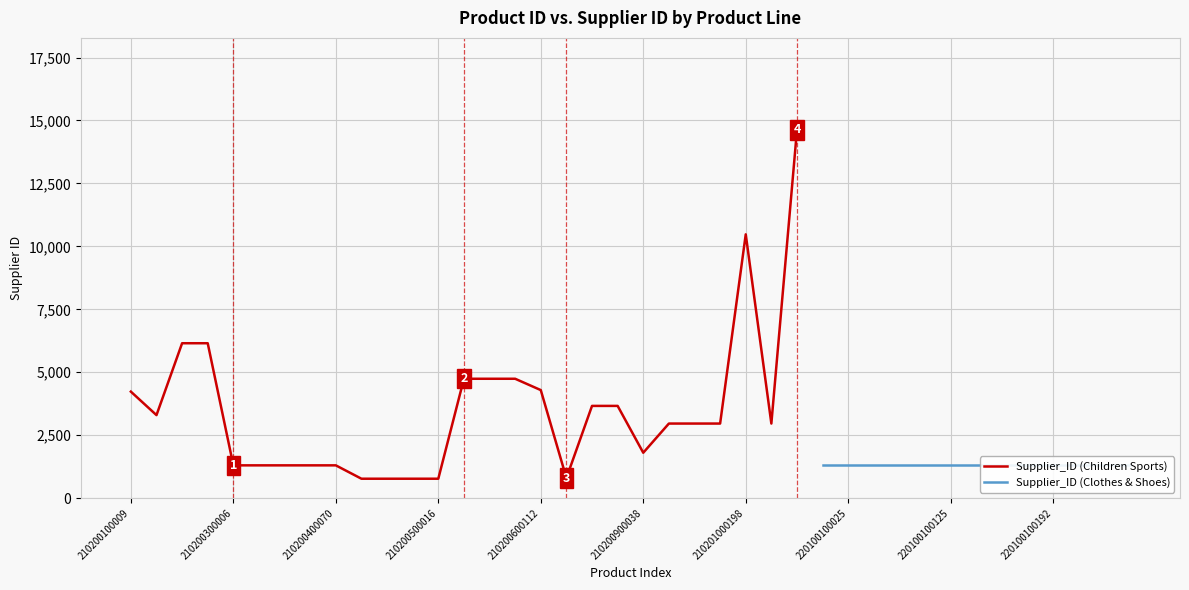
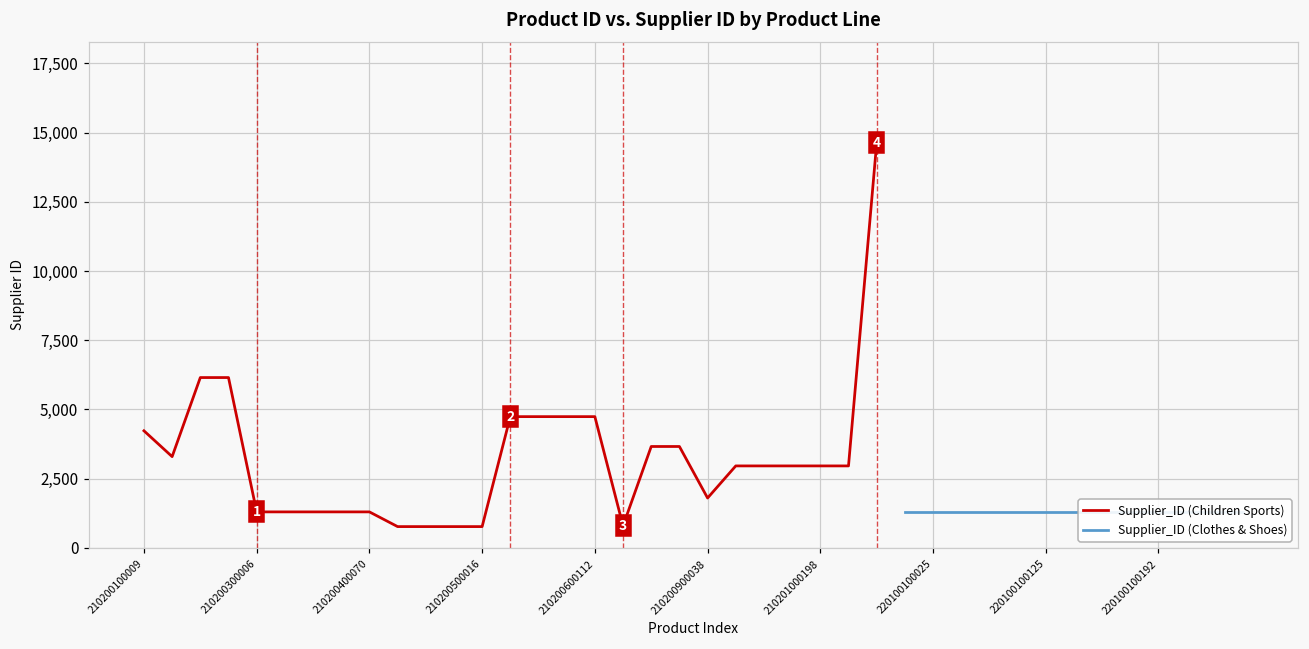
  {
    "Supplier_ID (Children Sports)": {
      "210200100009": "4,200",
      "210200400070": "1,300",
      "210200500016": "800",
-     "210200600112": "4,300",
+     "210200600112": "4,700",
      "210200900038": "1,800",
-     "210201000198": "10,500"
+     "210201000198": "3,000"
    },
    "Supplier_ID (Clothes & Shoes)": {
      "220100100025": "1,300",
      "220100100125": "1,300"
    }
  }
